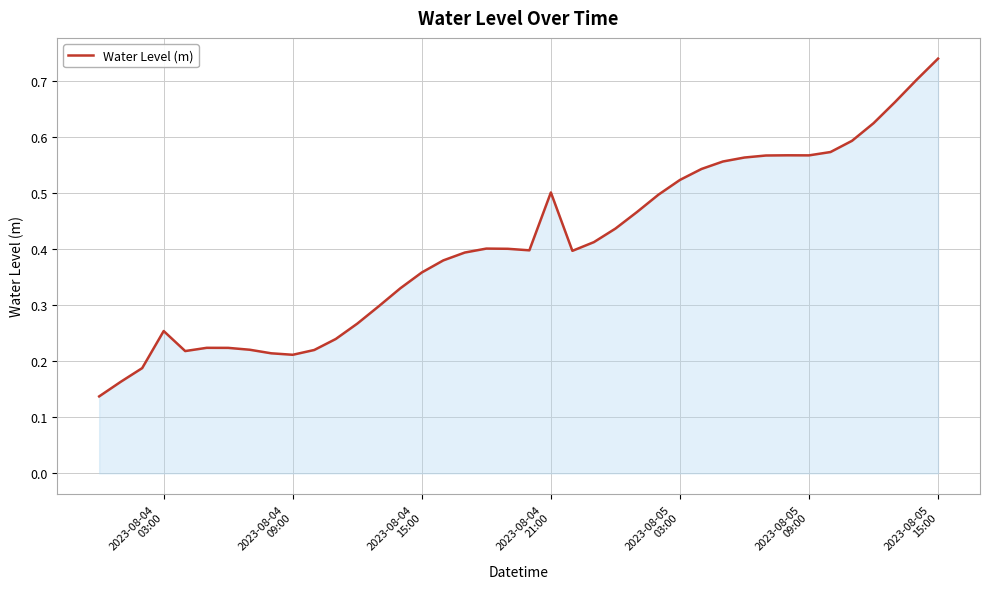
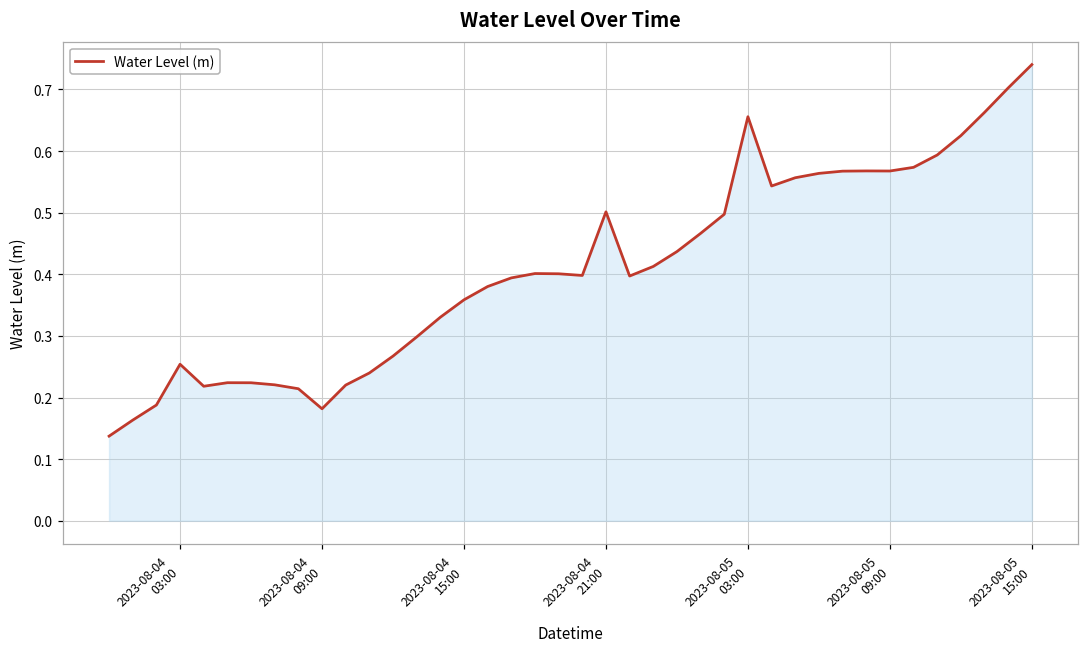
  {
    "2023-08-04 03:00": 0.25,
-   "2023-08-04 09:00": 0.21,
+   "2023-08-04 09:00": 0.18,
    "2023-08-04 15:00": 0.36,
    "2023-08-04 21:00": 0.50,
-   "2023-08-05 03:00": 0.52,
+   "2023-08-05 03:00": 0.66,
    "2023-08-05 09:00": 0.57,
    "2023-08-05 15:00": 0.74
  }
